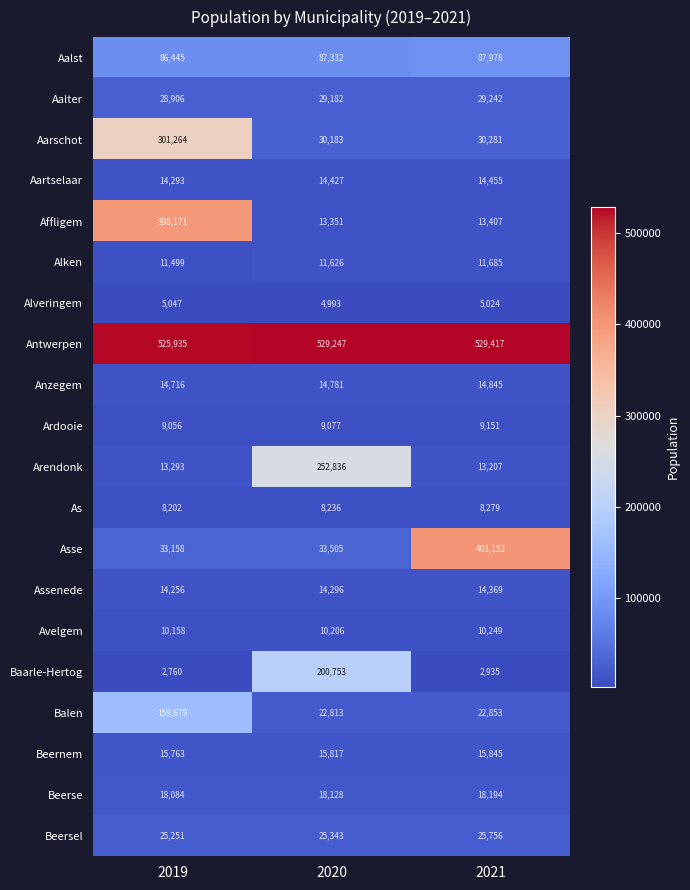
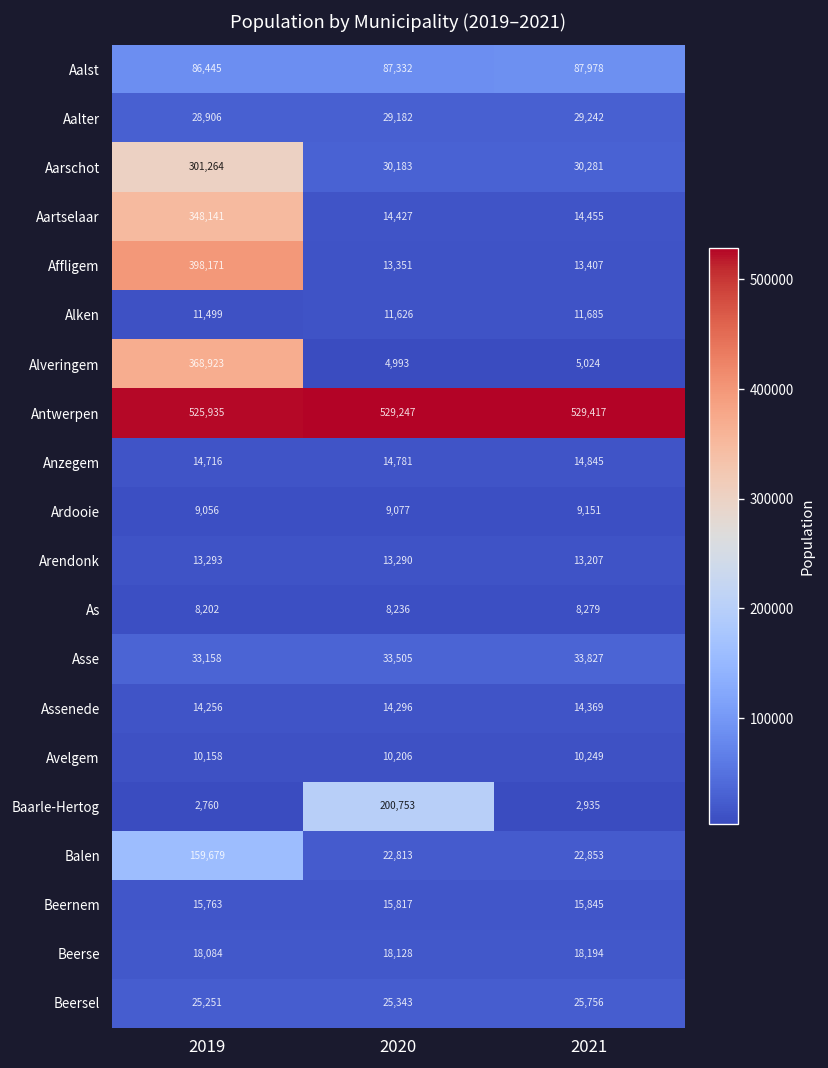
  {
    "Aalst": {
      "2019": "86,445",
      "2020": "87,332",
      "2021": "87,978"
    },
    "Aalter": {
      "2019": "28,906",
      "2020": "29,182",
      "2021": "29,242"
    },
    "Aarschot": {
      "2019": "301,264",
      "2020": "30,183",
      "2021": "30,281"
    },
    "Aartselaar": {
-     "2019": "14,293",
+     "2019": "348,141",
      "2020": "14,427",
      "2021": "14,455"
    },
    "Affligem": {
      "2019": "398,171",
      "2020": "13,351",
      "2021": "13,407"
    },
    "Alken": {
      "2019": "11,499",
      "2020": "11,626",
      "2021": "11,685"
    },
    "Alveringem": {
-     "2019": "5,047",
+     "2019": "368,923",
      "2020": "4,993",
      "2021": "5,024"
    },
    "Antwerpen": {
      "2019": "525,935",
      "2020": "529,247",
      "2021": "529,417"
    },
    "Anzegem": {
      "2019": "14,716",
      "2020": "14,781",
      "2021": "14,845"
    },
    "Ardooie": {
      "2019": "9,056",
      "2020": "9,077",
      "2021": "9,151"
    },
    "Arendonk": {
      "2019": "13,293",
-     "2020": "252,836",
+     "2020": "13,290",
      "2021": "13,207"
    },
    "As": {
      "2019": "8,202",
      "2020": "8,236",
      "2021": "8,279"
    },
    "Asse": {
      "2019": "33,158",
      "2020": "33,505",
-     "2021": "403,152"
+     "2021": "33,827"
    },
    "Assenede": {
      "2019": "14,256",
      "2020": "14,296",
      "2021": "14,369"
    },
    "Avelgem": {
      "2019": "10,158",
      "2020": "10,206",
      "2021": "10,249"
    },
    "Baarle-Hertog": {
      "2019": "2,760",
      "2020": "200,753",
      "2021": "2,935"
    },
    "Balen": {
      "2019": "159,679",
      "2020": "22,813",
      "2021": "22,853"
    },
    "Beernem": {
      "2019": "15,763",
      "2020": "15,817",
      "2021": "15,845"
    },
    "Beerse": {
      "2019": "18,084",
      "2020": "18,128",
      "2021": "18,194"
    },
    "Beersel": {
      "2019": "25,251",
      "2020": "25,343",
      "2021": "25,756"
    }
  }
